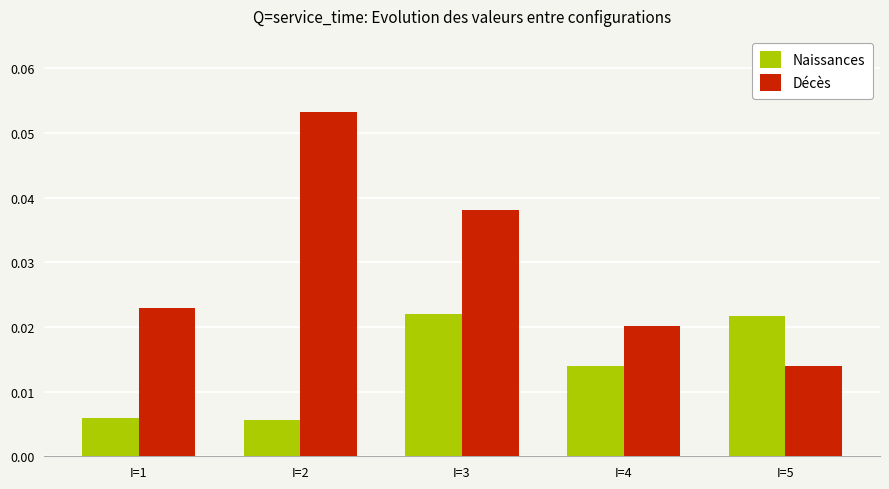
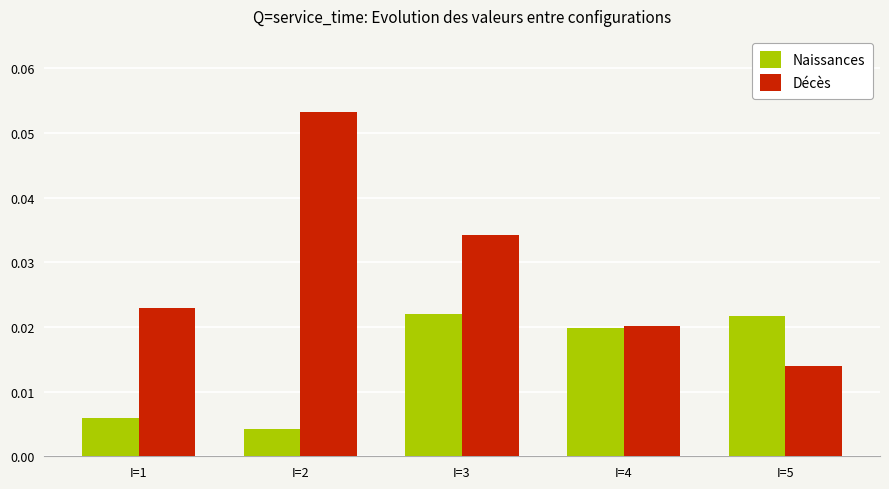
  {
    "Naissances": {
      "I=1": 0.006,
-     "I=2": 0.006,
+     "I=2": 0.004,
      "I=3": 0.022,
-     "I=4": 0.014,
+     "I=4": 0.020,
      "I=5": 0.022
    },
    "Décès": {
      "I=1": 0.023,
      "I=2": 0.053,
-     "I=3": 0.038,
+     "I=3": 0.034,
      "I=4": 0.020,
      "I=5": 0.014
    }
  }
